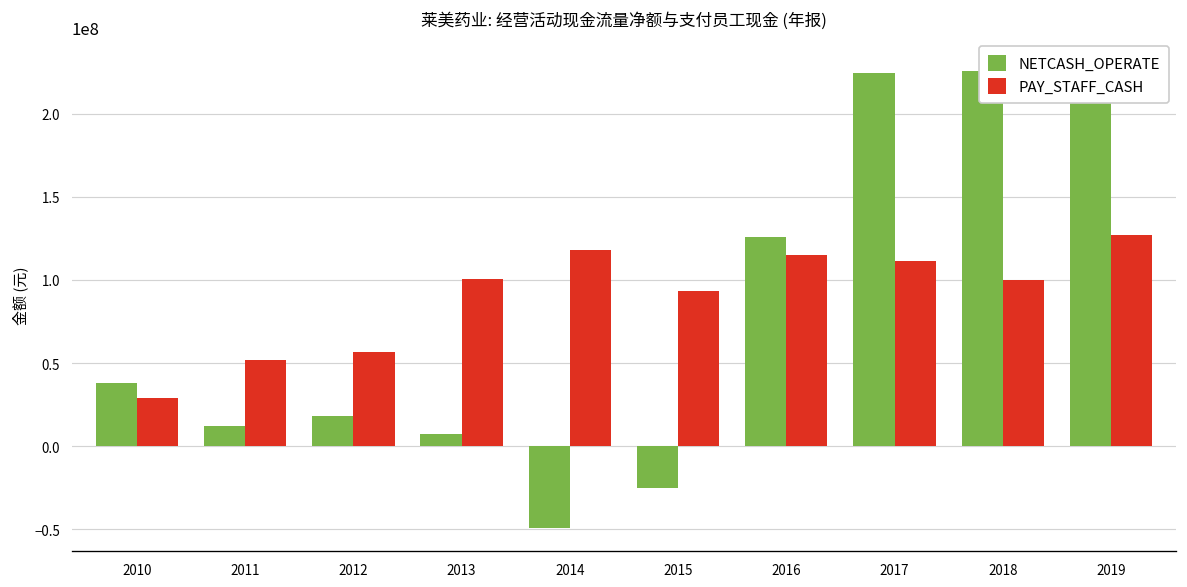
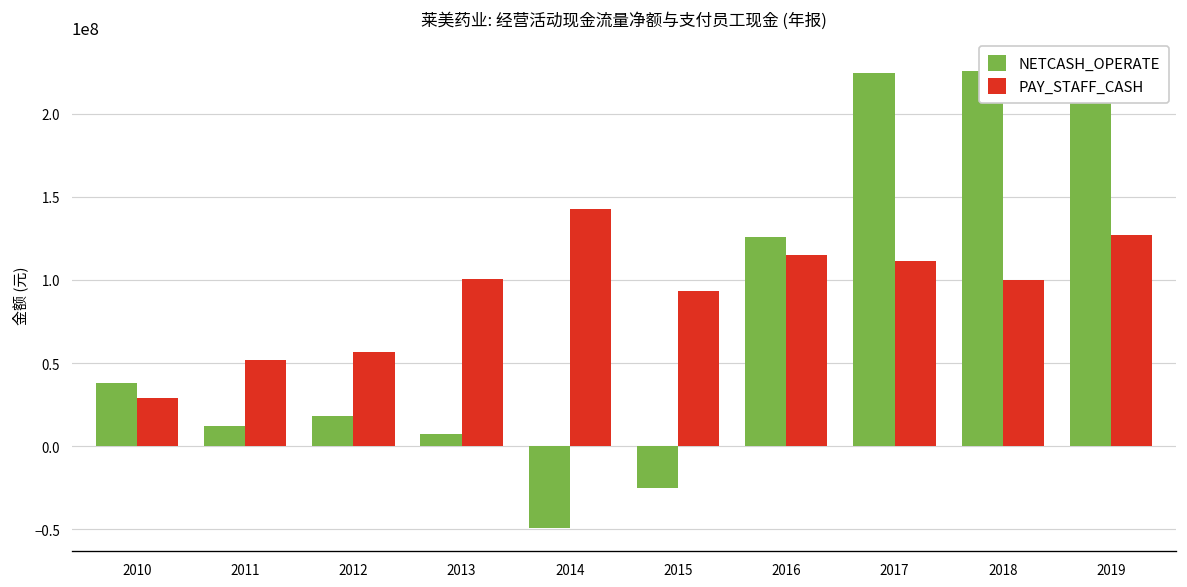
  {
    "NETCASH_OPERATE": {
      "2010": 38000000,
      "2011": 12000000,
      "2012": 18000000,
      "2013": 7000000,
      "2014": -49000000,
      "2015": -25000000,
      "2016": 126000000,
      "2017": 225000000
    },
    "PAY_STAFF_CASH": {
      "2010": 29000000,
      "2011": 52000000,
      "2012": 56000000,
      "2013": 101000000,
-     "2014": 118000000,
+     "2014": 143000000,
      "2015": 93000000,
      "2016": 115000000,
      "2017": 112000000,
      "2018": 100000000,
      "2019": 127000000
    }
  }
